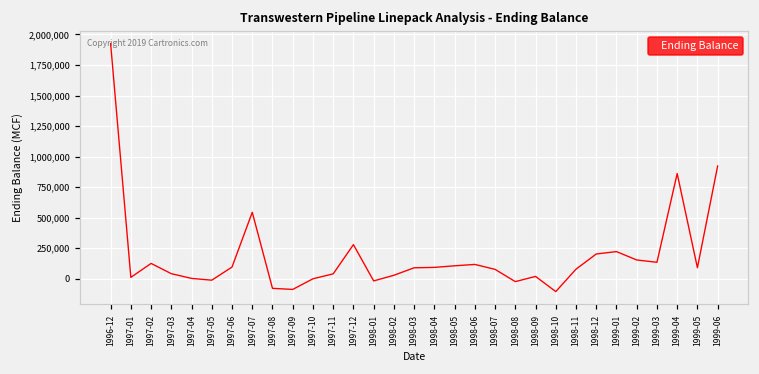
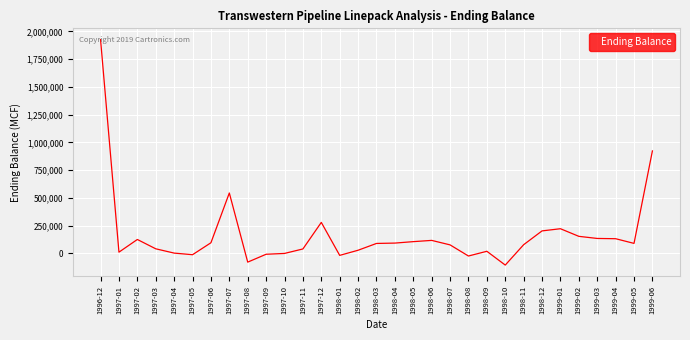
  {
    "1997-01": "10,000",
    "1997-02": "130,000",
    "1997-03": "40,000",
    "1997-04": "0",
    "1997-05": "-10,000",
    "1997-06": "100,000",
    "1997-07": "540,000",
    "1997-08": "-80,000",
-   "1997-09": "-90,000",
+   "1997-09": "-10,000",
    "1997-10": "0",
    "1997-11": "40,000",
    "1997-12": "280,000",
    "1998-01": "-20,000",
    "1998-02": "30,000",
    "1998-03": "90,000",
    "1998-04": "90,000",
    "1998-05": "110,000",
    "1998-06": "120,000",
    "1998-07": "80,000",
    "1998-08": "-20,000",
    "1998-09": "20,000",
    "1998-10": "-100,000",
    "1998-11": "80,000",
    "1998-12": "200,000",
    "1999-01": "220,000",
    "1999-02": "150,000",
    "1999-03": "140,000",
-   "1999-04": "860,000",
+   "1999-04": "130,000",
    "1999-05": "90,000",
    "1999-06": "920,000"
  }
